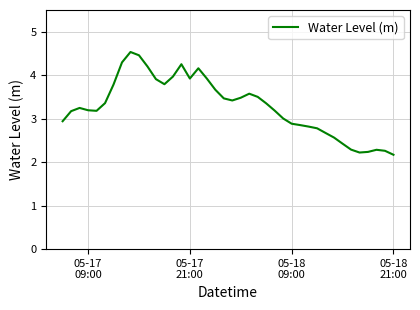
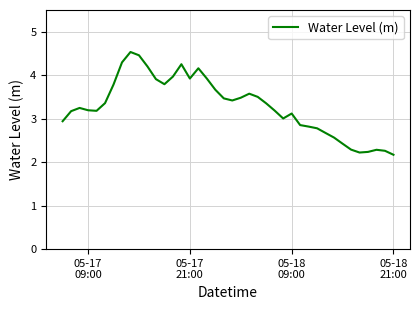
  {
    "05-17 09:00": 3.2,
    "05-17 21:00": 3.9,
-   "05-18 09:00": 2.9,
+   "05-18 09:00": 3.1,
    "05-18 21:00": 2.2
  }
